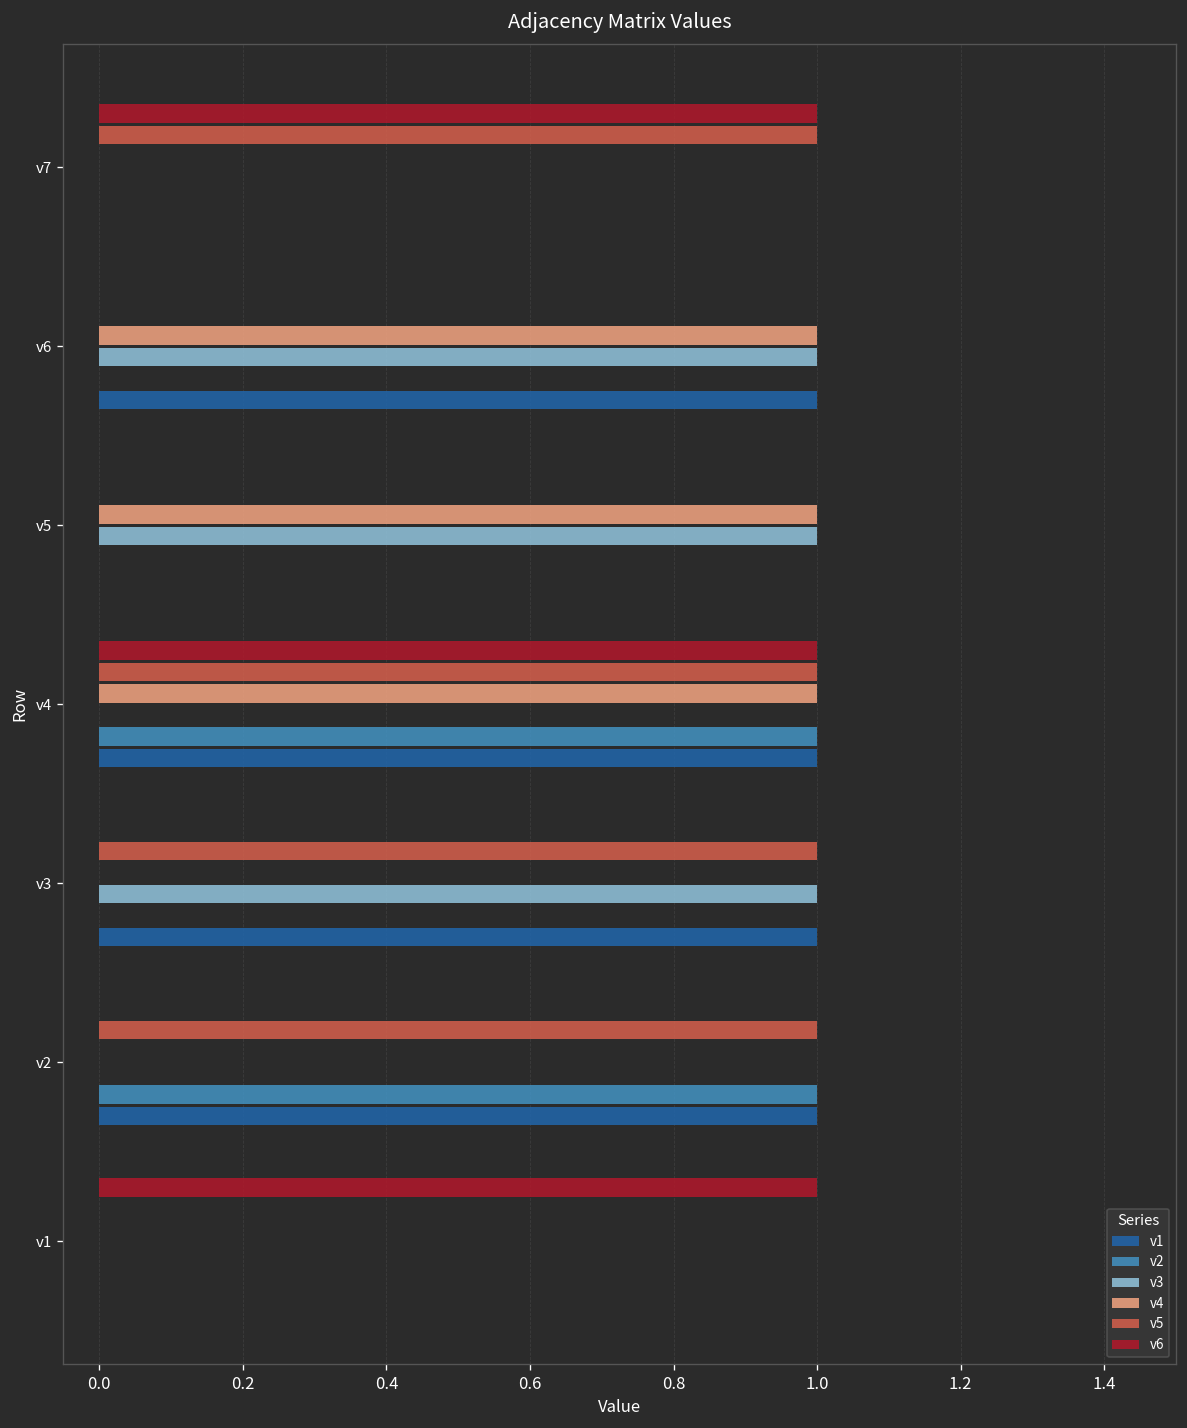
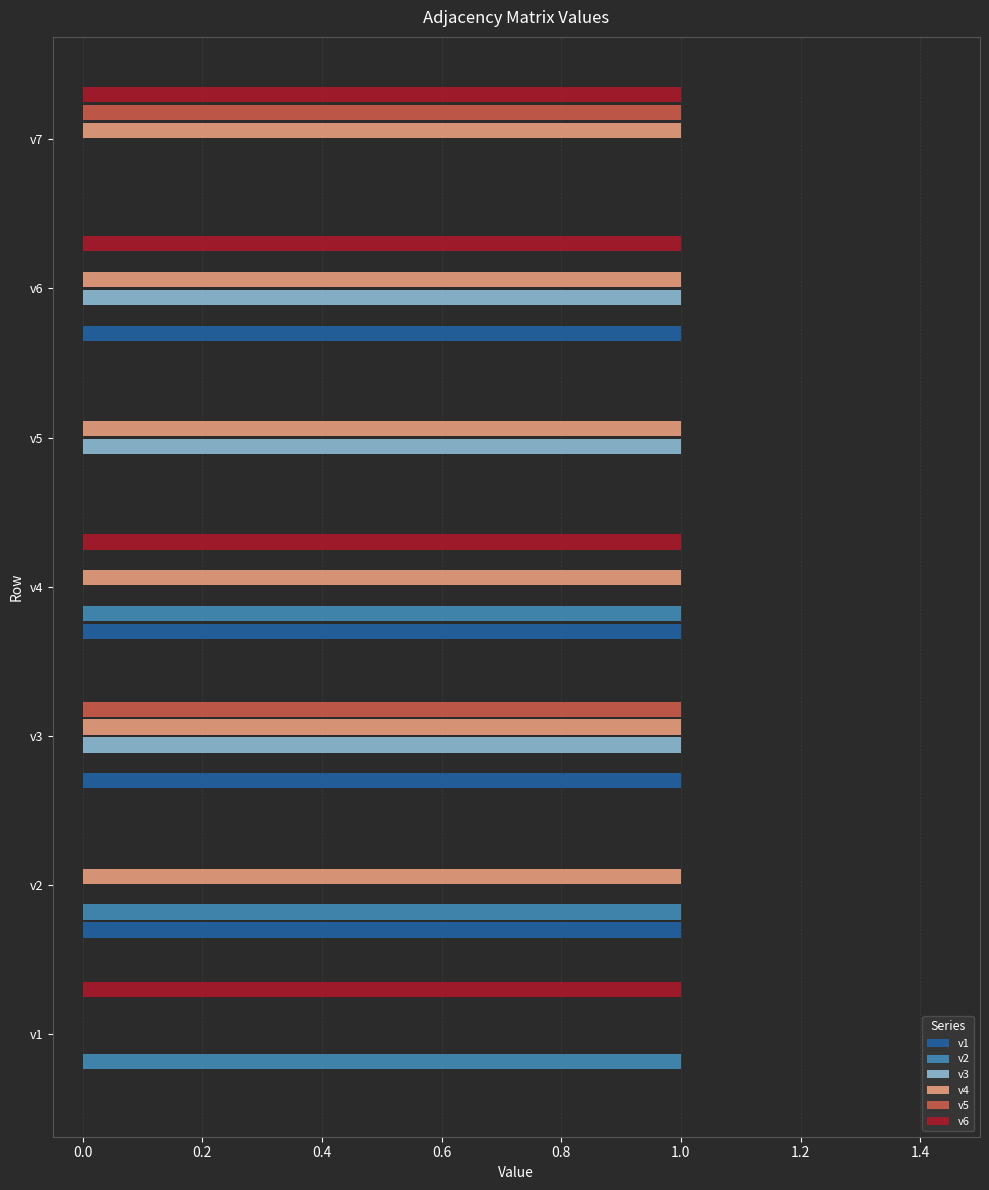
  {
    "v1": {
      "v7": 0,
      "v6": 1,
      "v5": 0,
      "v4": 1,
      "v3": 1,
      "v2": 1,
      "v1": 0
    },
    "v2": {
      "v7": 0,
      "v6": 0,
      "v5": 0,
      "v4": 1,
      "v3": 0,
      "v2": 1,
-     "v1": 0
+     "v1": 1
    },
    "v3": {
      "v7": 0,
      "v6": 1,
      "v5": 1,
      "v4": 0,
      "v3": 1,
      "v2": 0,
      "v1": 0
    },
    "v4": {
-     "v7": 0,
+     "v7": 1,
      "v6": 1,
      "v5": 1,
      "v4": 1,
-     "v3": 0,
-     "v2": 0,
+     "v3": 1,
+     "v2": 1,
      "v1": 0
    },
    "v5": {
      "v7": 1,
      "v6": 0,
      "v5": 0,
-     "v4": 1,
+     "v4": 0,
      "v3": 1,
-     "v2": 1,
+     "v2": 0,
      "v1": 0
    },
    "v6": {
      "v7": 1,
-     "v6": 0,
+     "v6": 1,
      "v5": 0,
      "v4": 1,
      "v3": 0,
      "v2": 0,
      "v1": 1
    }
  }
